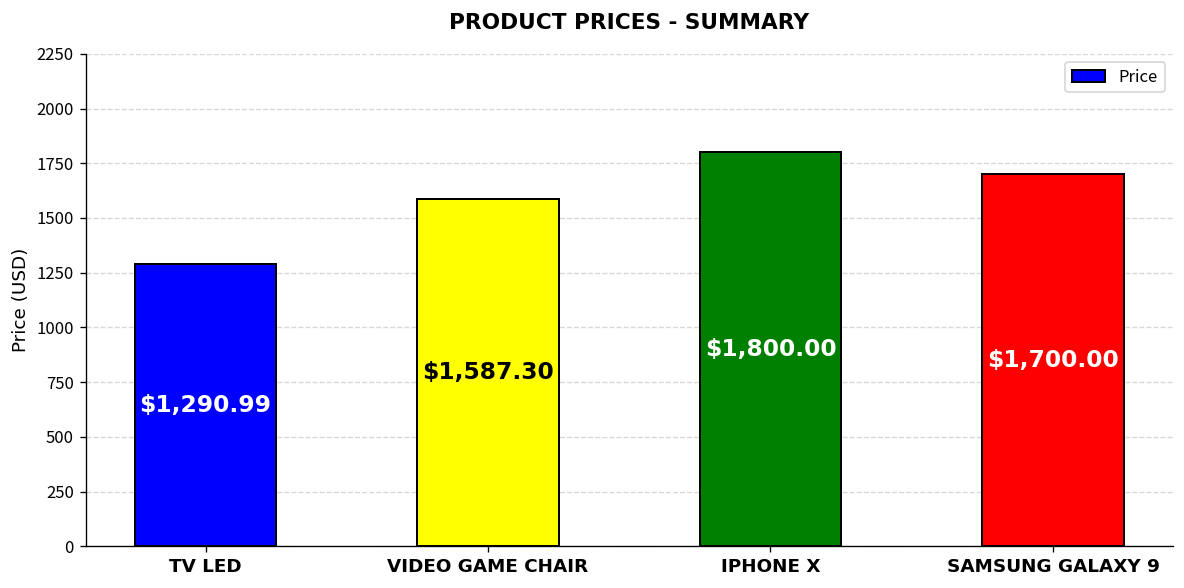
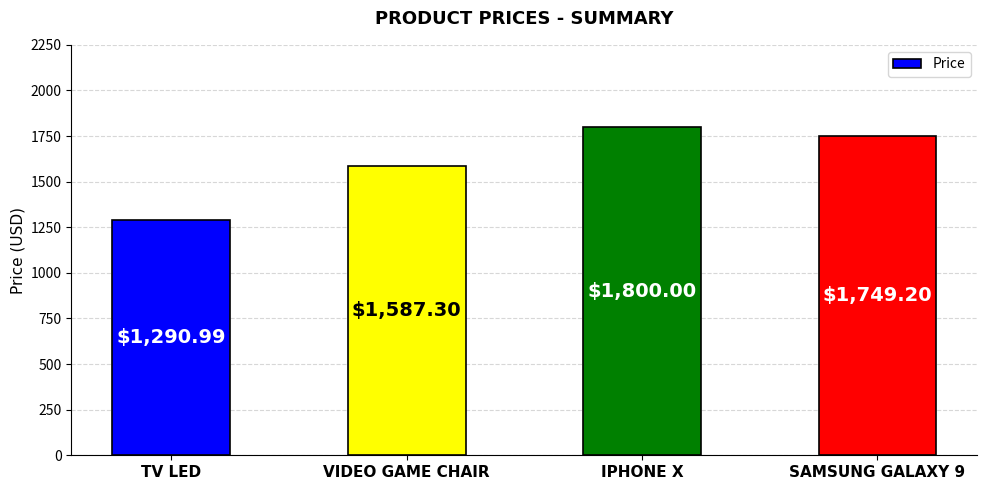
  {
    "TV LED": "$1,290.99",
    "VIDEO GAME CHAIR": "$1,587.30",
    "IPHONE X": "$1,800.00",
-   "SAMSUNG GALAXY 9": "$1,700.00"
+   "SAMSUNG GALAXY 9": "$1,749.20"
  }
